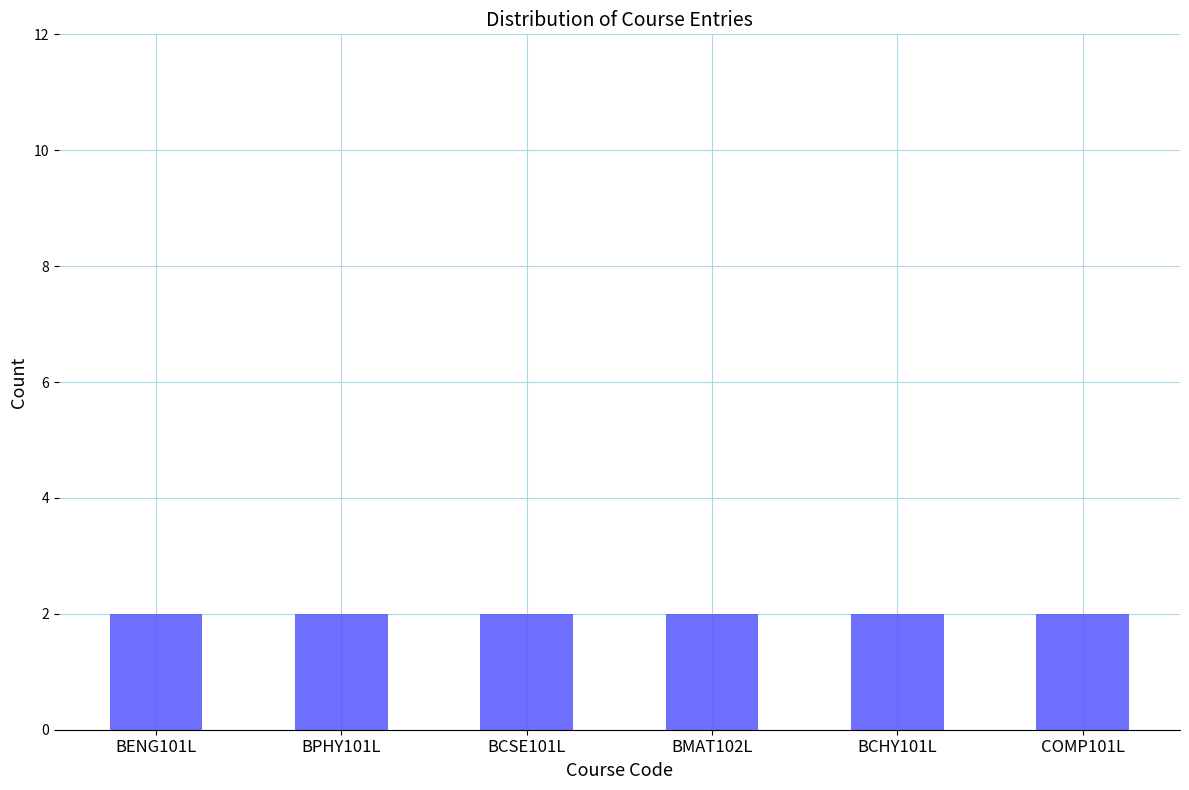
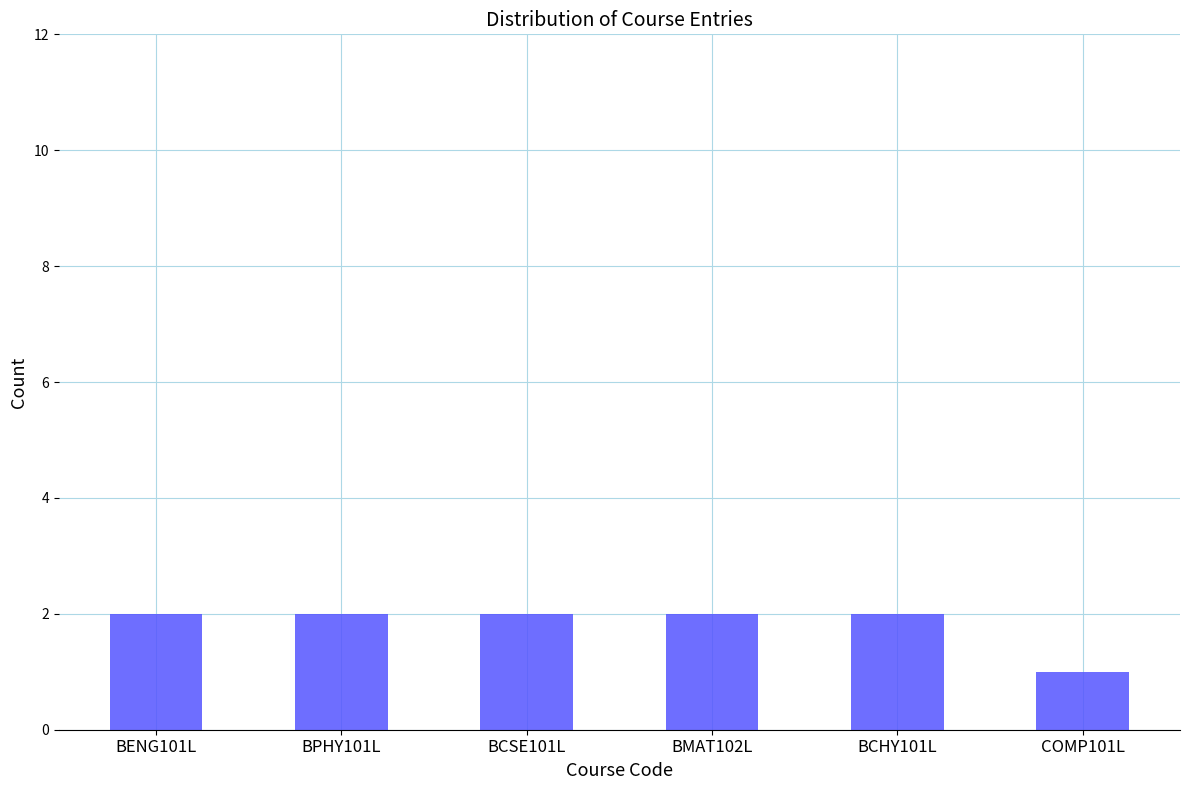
  {
    "BENG101L": 2,
    "BPHY101L": 2,
    "BCSE101L": 2,
    "BMAT102L": 2,
    "BCHY101L": 2,
-   "COMP101L": 2
+   "COMP101L": 1
  }
